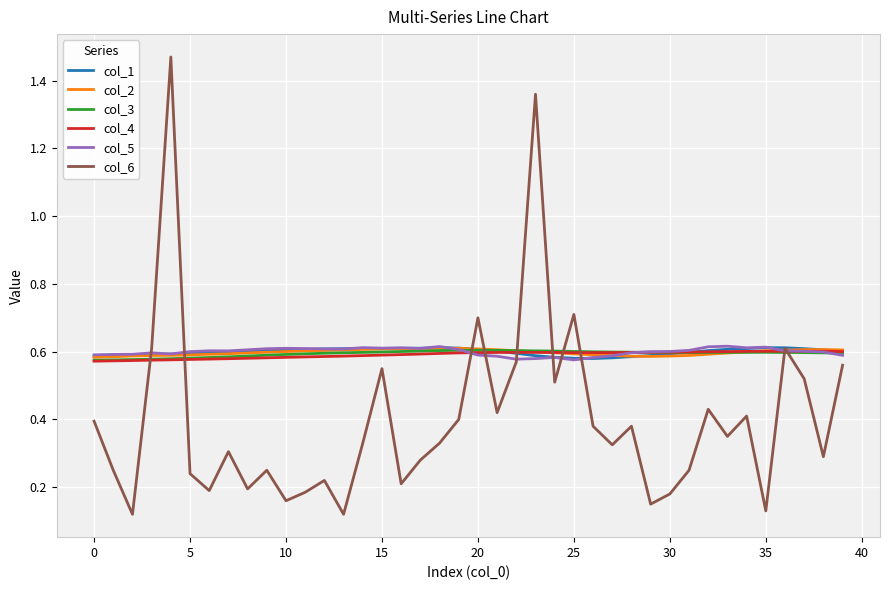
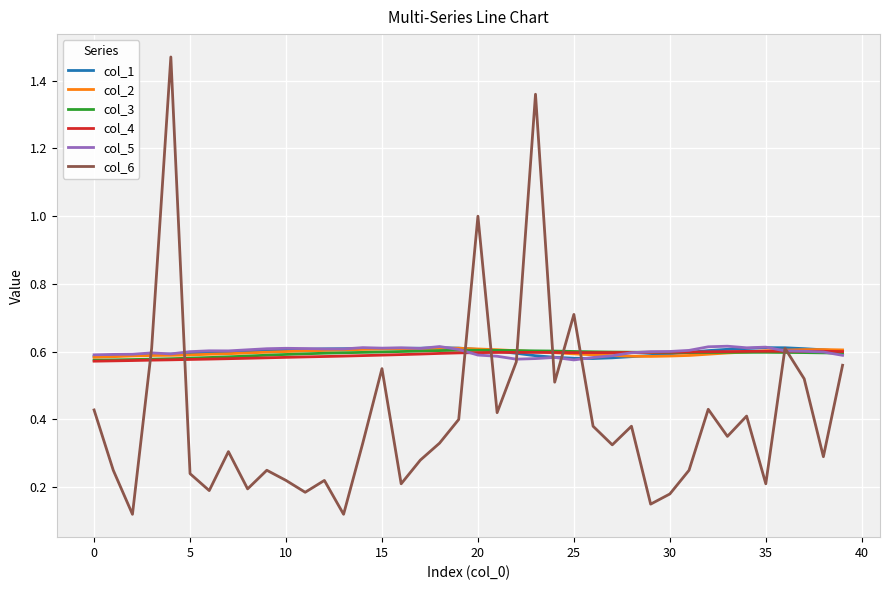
  {
    "col_3": {
      "10": 0.59,
      "15": 0.60
    },
    "col_4": {
      "10": 0.58,
      "15": 0.59
    },
    "col_6": {
-     "0": 0.40,
+     "0": 0.43,
      "5": 0.24,
-     "10": 0.16,
+     "10": 0.22,
      "15": 0.55,
-     "20": 0.7,
+     "20": 1.0,
      "25": 0.71,
      "30": 0.18,
-     "35": 0.13
+     "35": 0.21
    }
  }
